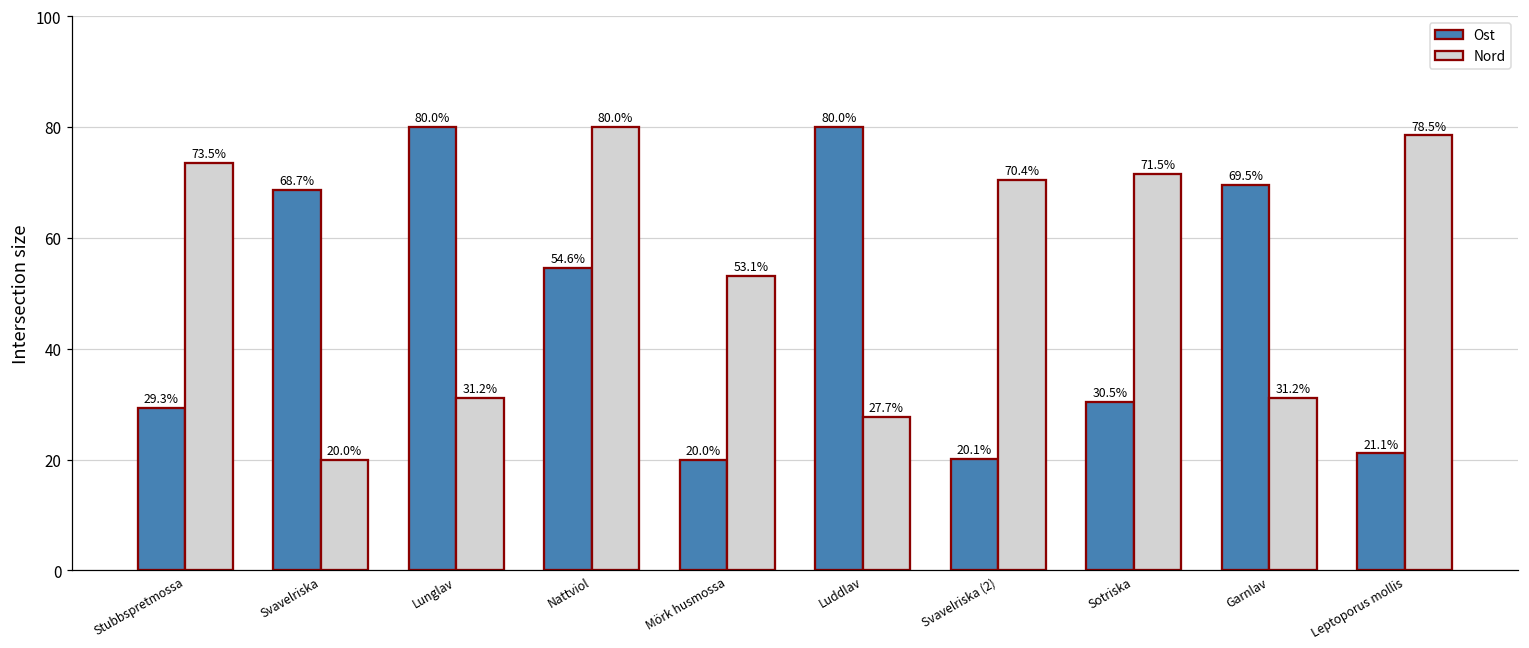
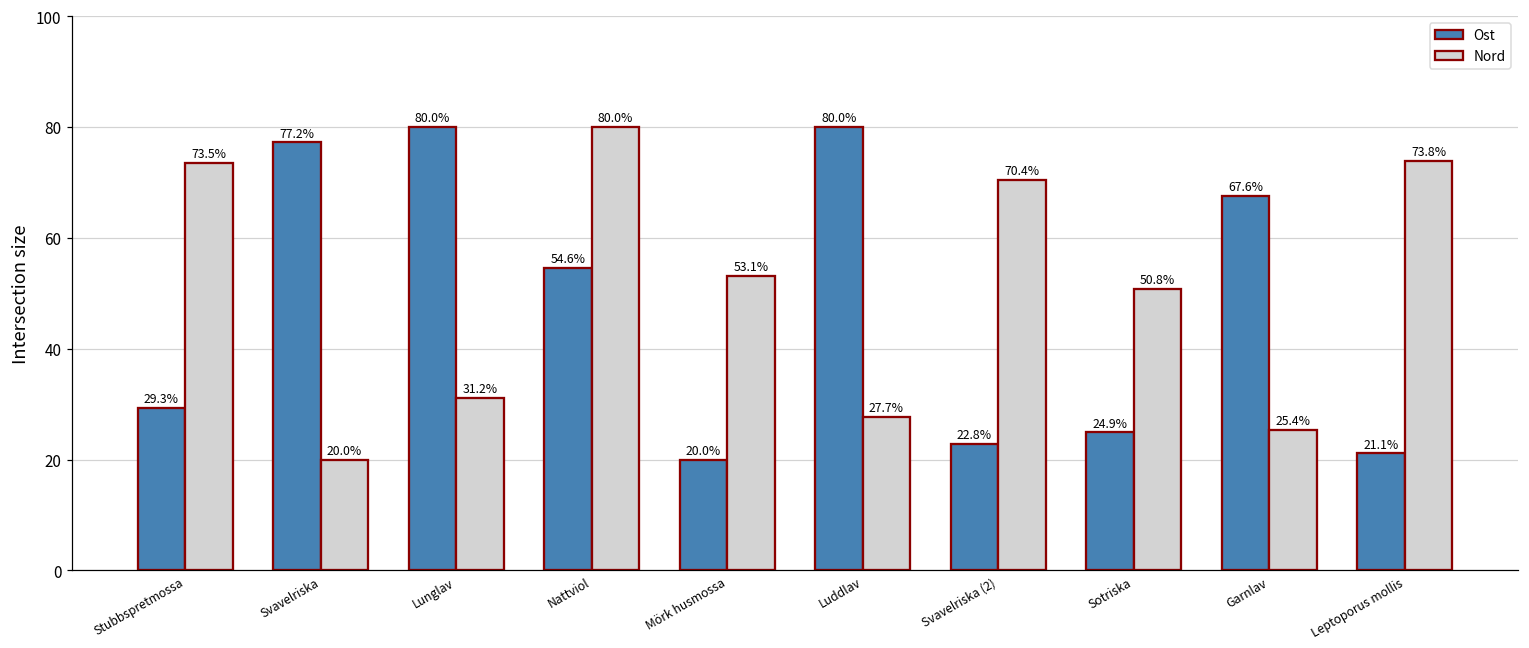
  {
    "Ost": {
      "Stubbspretmossa": "29.3%",
-     "Svavelriska": "68.7%",
+     "Svavelriska": "77.2%",
      "Lunglav": "80.0%",
      "Nattviol": "54.6%",
      "Mörk husmossa": "20.0%",
      "Luddlav": "80.0%",
-     "Svavelriska (2)": "20.1%",
-     "Sotriska": "30.5%",
-     "Garnlav": "69.5%",
+     "Svavelriska (2)": "22.8%",
+     "Sotriska": "24.9%",
+     "Garnlav": "67.6%",
      "Leptoporus mollis": "21.1%"
    },
    "Nord": {
      "Stubbspretmossa": "73.5%",
      "Svavelriska": "20.0%",
      "Lunglav": "31.2%",
      "Nattviol": "80.0%",
      "Mörk husmossa": "53.1%",
      "Luddlav": "27.7%",
      "Svavelriska (2)": "70.4%",
-     "Sotriska": "71.5%",
-     "Garnlav": "31.2%",
-     "Leptoporus mollis": "78.5%"
+     "Sotriska": "50.8%",
+     "Garnlav": "25.4%",
+     "Leptoporus mollis": "73.8%"
    }
  }
